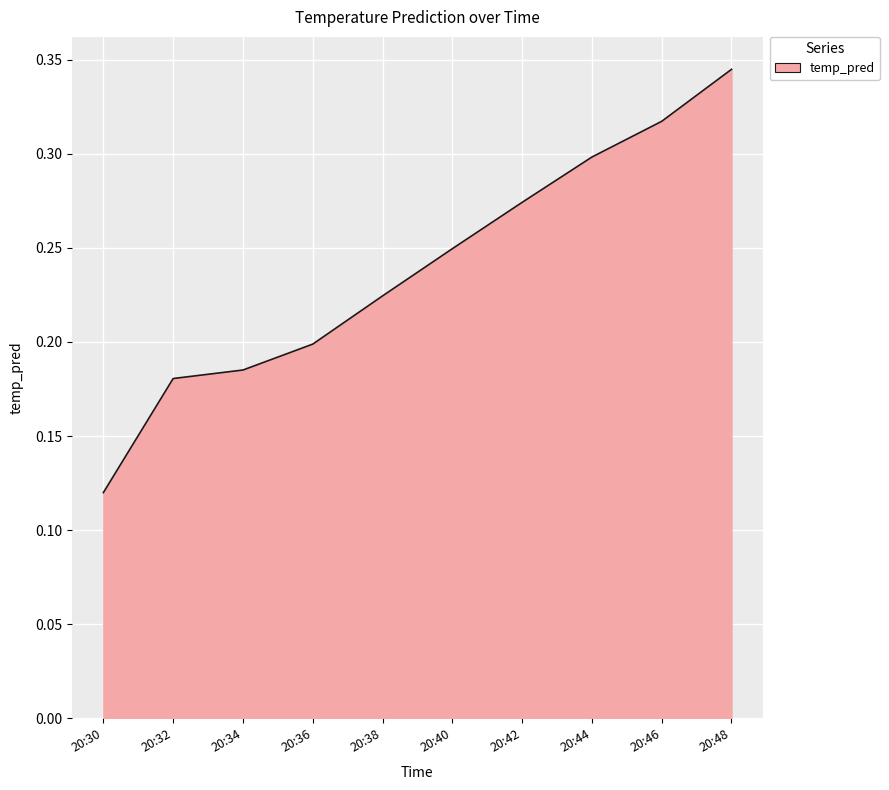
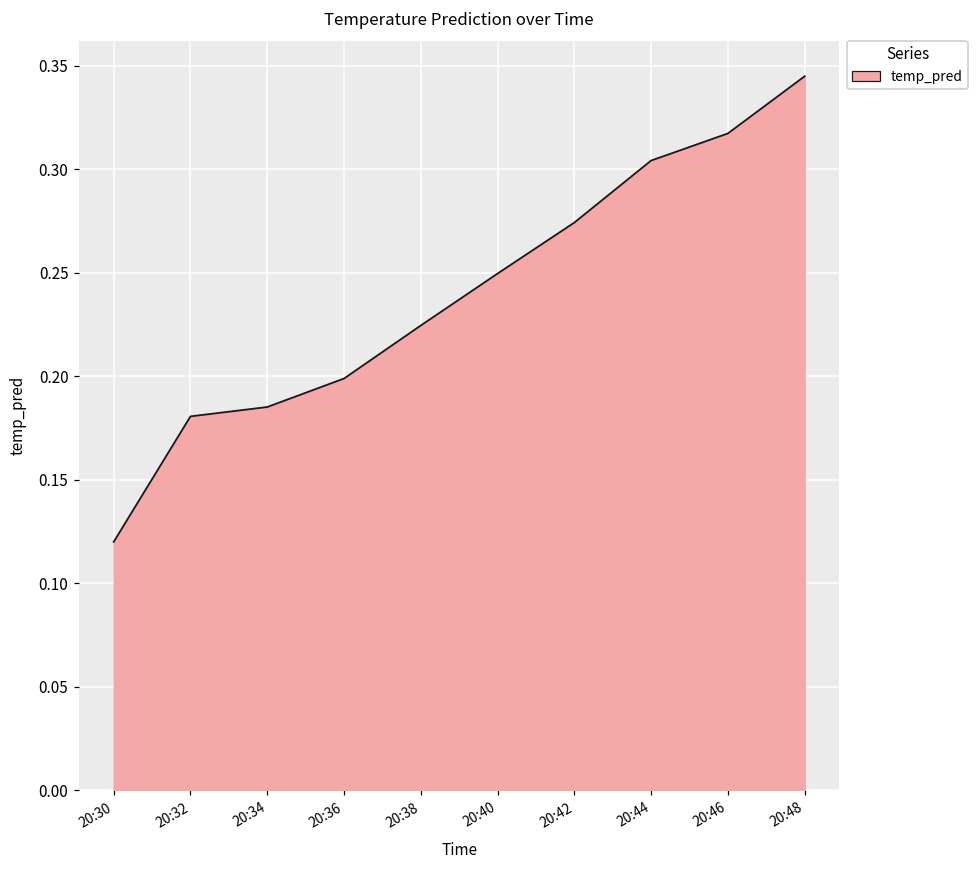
  {
    "20:30": 0.120,
    "20:32": 0.181,
    "20:34": 0.185,
    "20:36": 0.199,
    "20:38": 0.224,
    "20:40": 0.250,
    "20:42": 0.274,
-   "20:44": 0.298,
+   "20:44": 0.304,
    "20:46": 0.317,
    "20:48": 0.345
  }
